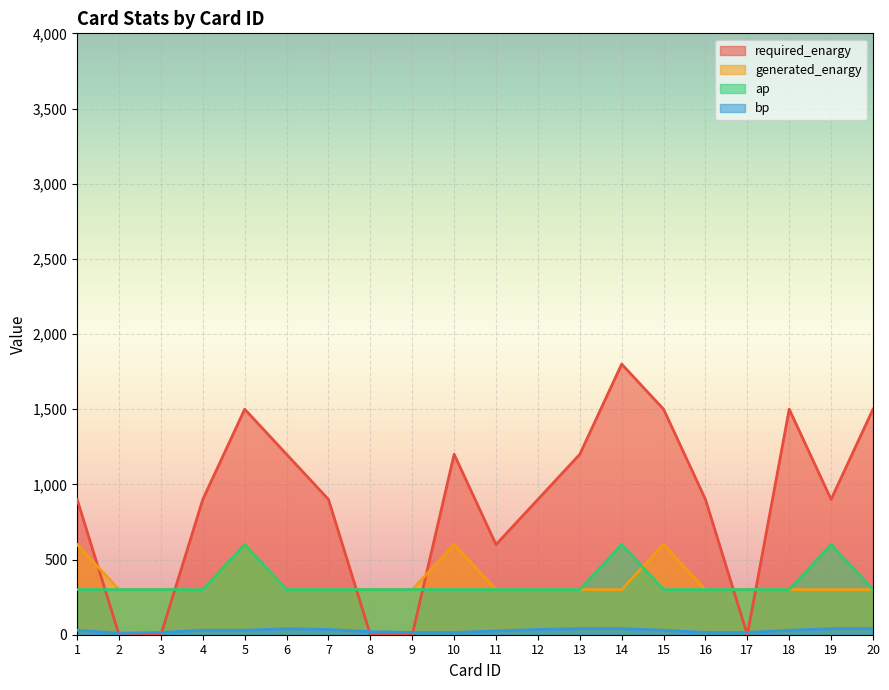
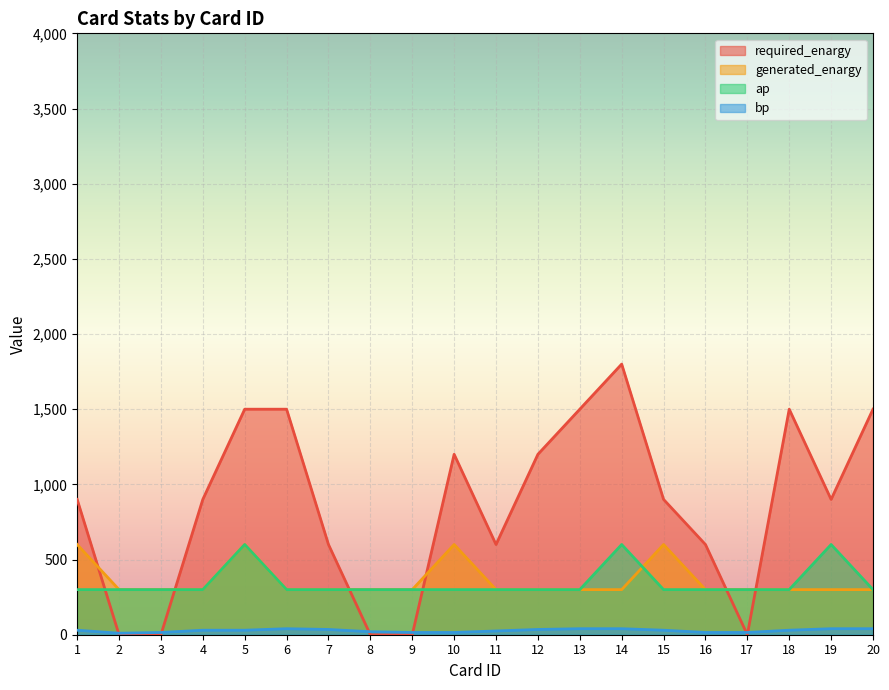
  {
    "required_enargy": {
      "1": "900",
      "4": "900",
      "5": "1,500",
-     "6": "1,200",
-     "7": "900",
+     "6": "1,500",
+     "7": "600",
      "8": "0",
      "10": "1,200",
      "11": "600",
-     "12": "900",
-     "13": "1,200",
+     "12": "1,200",
+     "13": "1,500",
      "14": "1,800",
-     "15": "1,500",
-     "16": "900",
+     "15": "900",
+     "16": "600",
      "18": "1,500",
      "19": "900",
      "20": "1,500"
    },
    "generated_enargy": {
      "1": "600",
      "10": "600",
      "14": "300",
      "15": "600",
      "19": "300"
    },
    "ap": {
      "1": "300",
      "10": "300",
      "14": "600",
      "15": "300",
      "19": "600"
    },
    "bp": {
      "1": "30",
      "4": "30",
      "5": "30",
      "6": "40",
      "7": "40",
      "8": "20",
      "10": "20",
      "11": "30",
      "12": "40",
      "13": "40",
      "14": "40",
      "15": "30",
      "16": "20",
      "18": "30",
      "19": "40",
      "20": "40"
    }
  }
